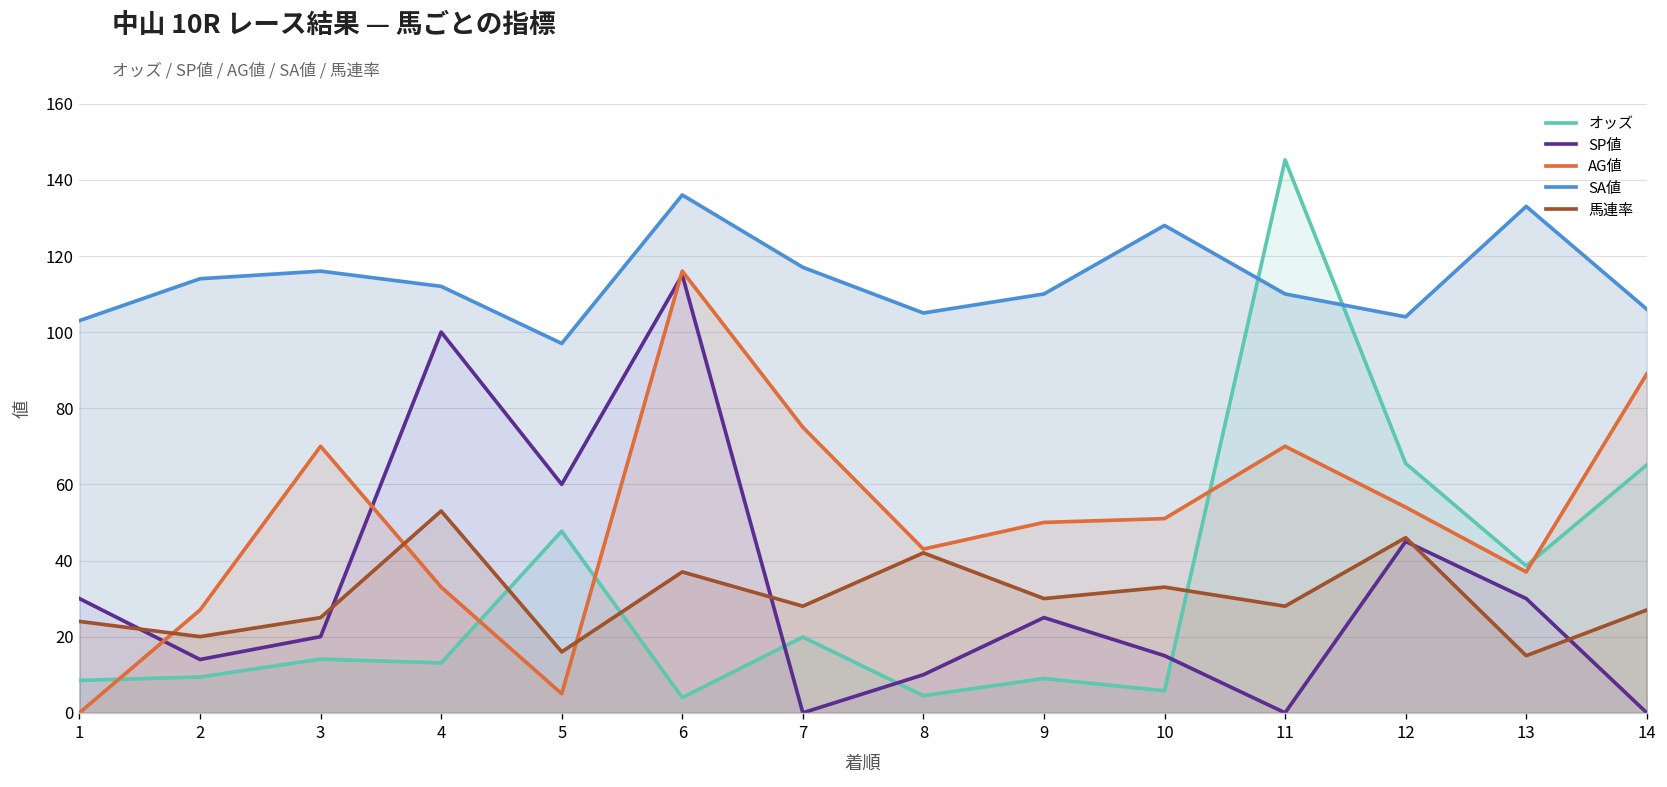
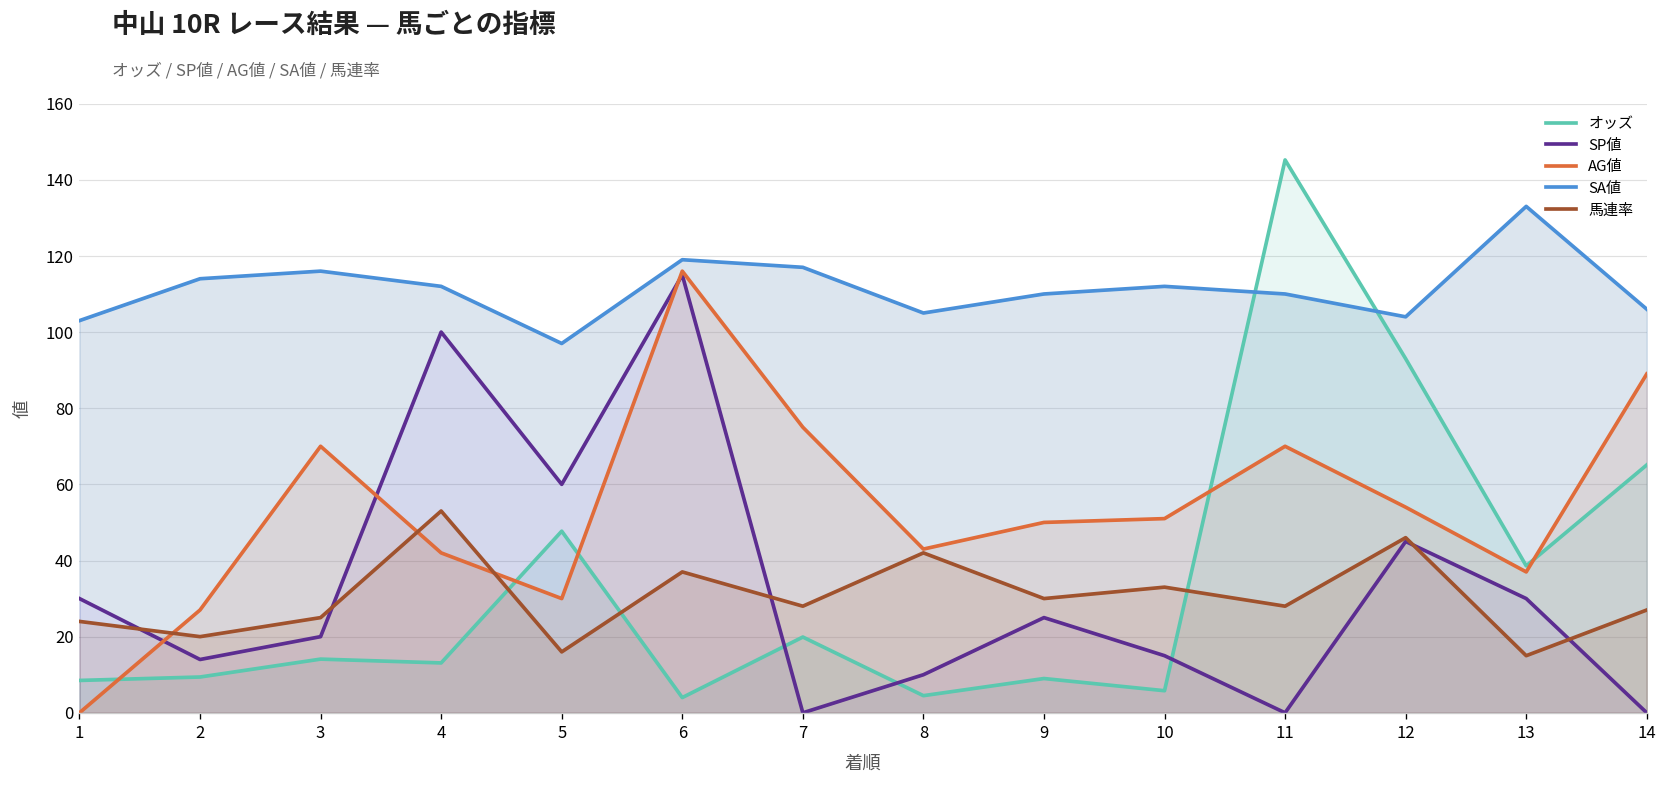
  {
    "オッズ": {
      "1": 9,
      "2": 9,
      "3": 14,
      "4": 13,
      "5": 48,
      "6": 4,
      "7": 20,
      "8": 5,
      "9": 9,
      "10": 6,
      "11": 145,
-     "12": 66,
+     "12": 93,
      "13": 39,
      "14": 65
    },
    "SP値": {
      "1": 30,
      "2": 14,
      "3": 20,
      "4": 100,
      "5": 60,
      "6": 115,
      "7": 0,
      "8": 10,
      "9": 25,
      "10": 15,
      "11": 0,
      "12": 45,
      "13": 30,
      "14": 0
    },
    "AG値": {
      "1": 0,
      "2": 27,
      "3": 70,
-     "4": 33,
-     "5": 5,
+     "4": 42,
+     "5": 30,
      "6": 116,
      "7": 75,
      "8": 43,
      "9": 50,
      "10": 51,
      "11": 70,
      "12": 54,
      "13": 37,
      "14": 89
    },
    "SA値": {
      "1": 103,
      "2": 114,
      "3": 116,
      "4": 112,
      "5": 97,
-     "6": 136,
+     "6": 119,
      "7": 117,
      "8": 105,
      "9": 110,
-     "10": 128,
+     "10": 112,
      "11": 110,
      "12": 104,
      "13": 133,
      "14": 106
    },
    "馬連率": {
      "1": 24,
      "2": 20,
      "3": 25,
      "4": 53,
      "5": 16,
      "6": 37,
      "7": 28,
      "8": 42,
      "9": 30,
      "10": 33,
      "11": 28,
      "12": 46,
      "13": 15,
      "14": 27
    }
  }
